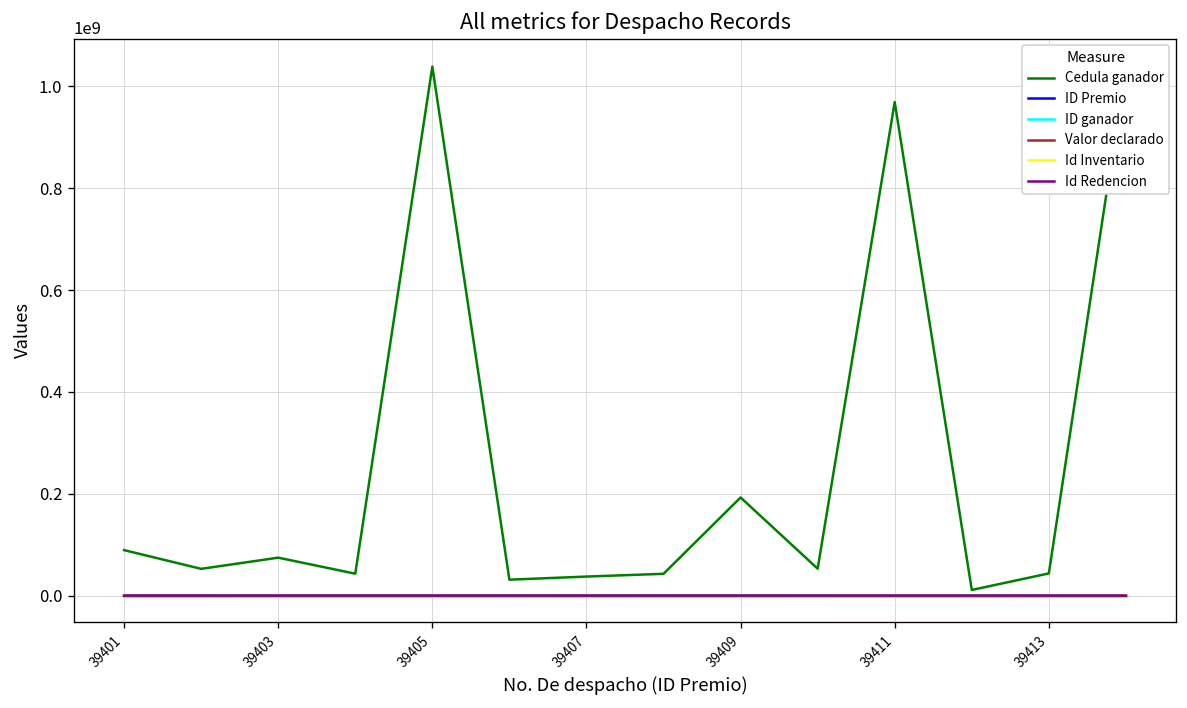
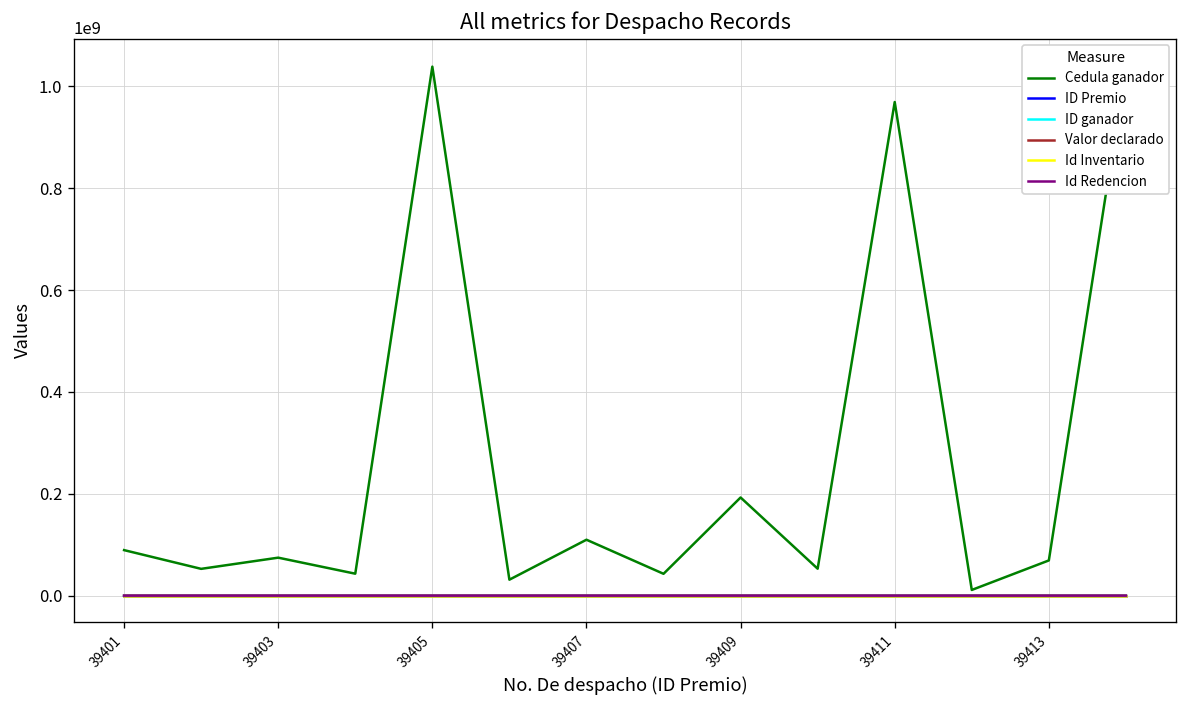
  {
    "Cedula ganador": {
      "39401": 90000000,
      "39403": 70000000,
      "39405": 1040000000,
-     "39407": 40000000,
+     "39407": 110000000,
      "39409": 190000000,
      "39411": 970000000,
-     "39413": 40000000
+     "39413": 70000000
    },
    "Id Redencion": {
      "39401": 0,
      "39403": 0,
      "39405": 0,
      "39407": 0,
      "39409": 0,
      "39411": 0,
      "39413": 0
    }
  }
